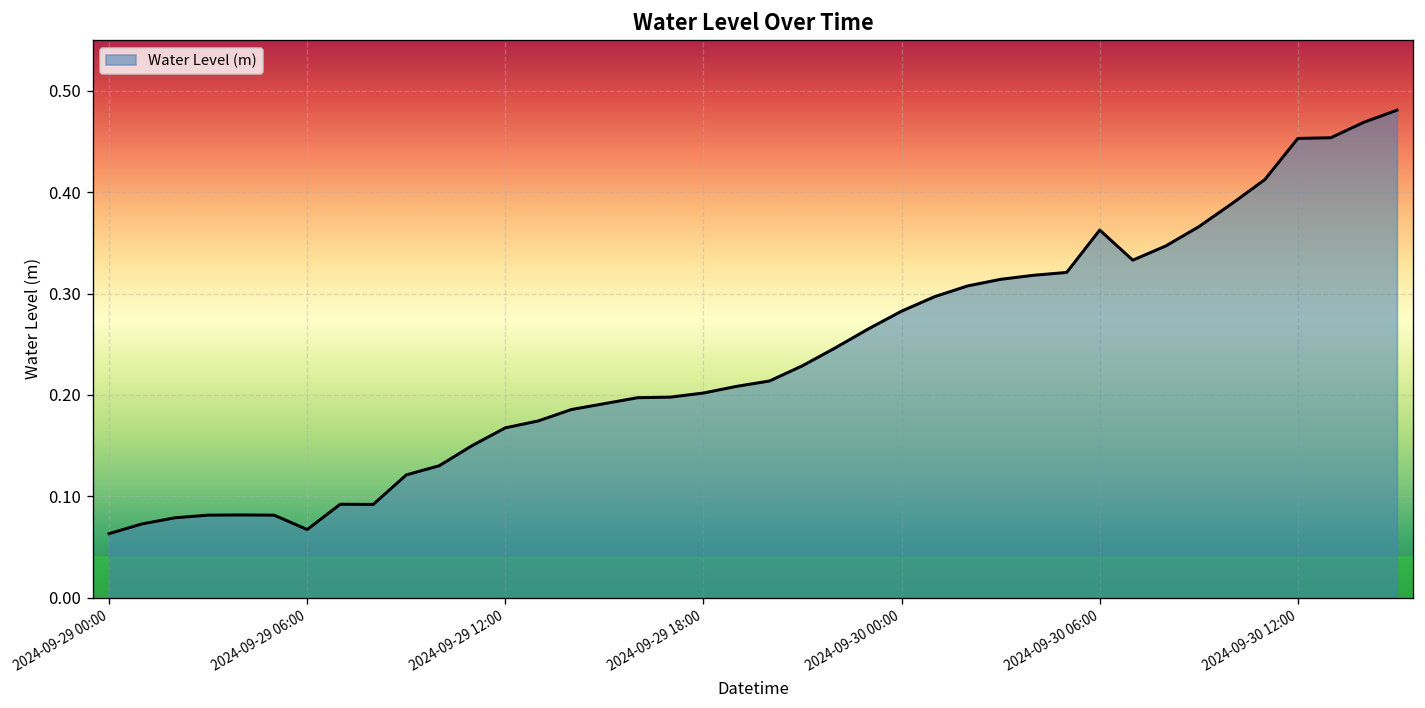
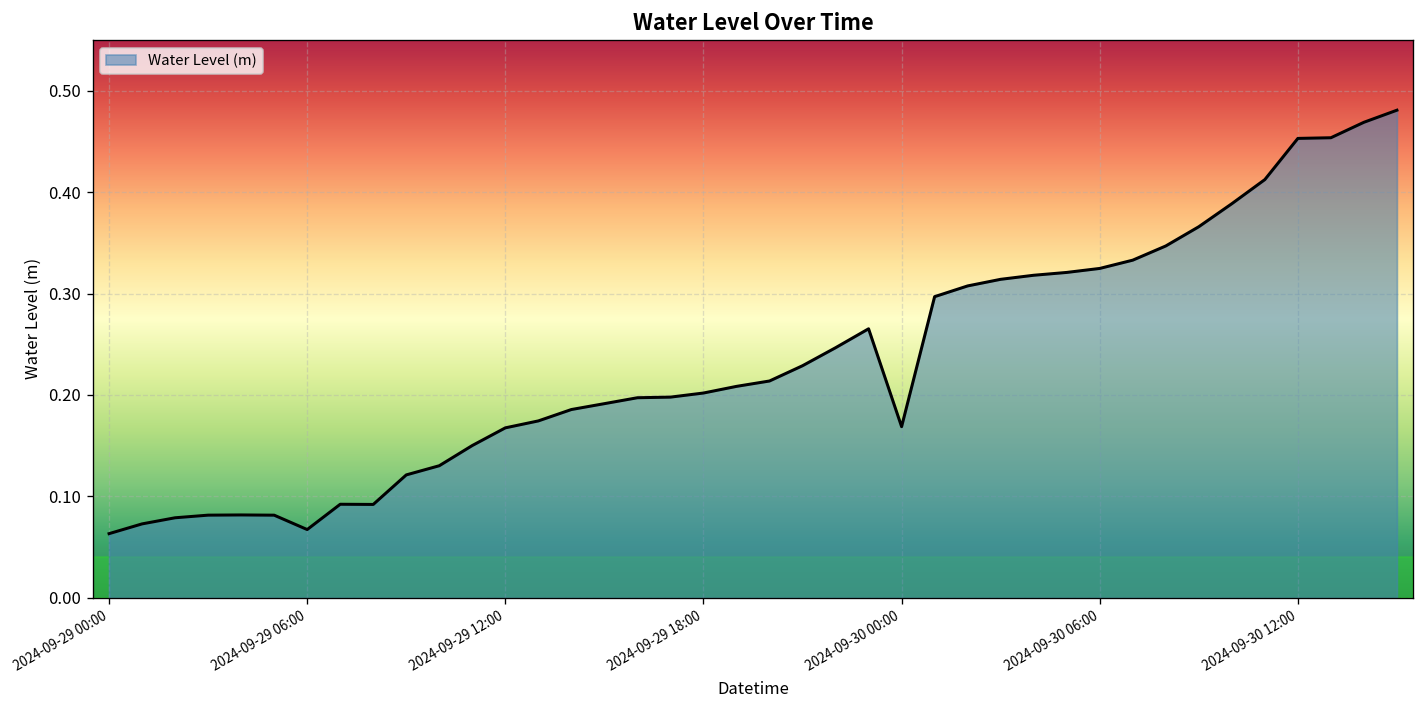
  {
    "2024-09-29 00:00": 0.06,
    "2024-09-29 06:00": 0.07,
    "2024-09-29 12:00": 0.17,
    "2024-09-29 18:00": 0.20,
-   "2024-09-30 00:00": 0.28,
-   "2024-09-30 06:00": 0.36,
+   "2024-09-30 00:00": 0.17,
+   "2024-09-30 06:00": 0.32,
    "2024-09-30 12:00": 0.45
  }
